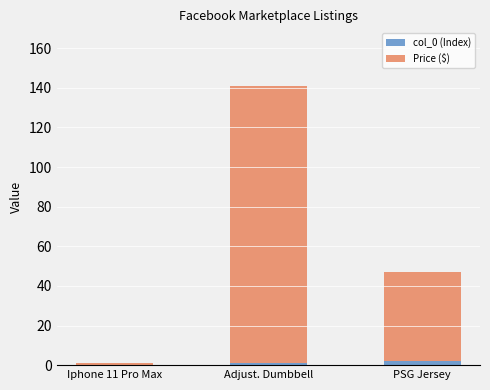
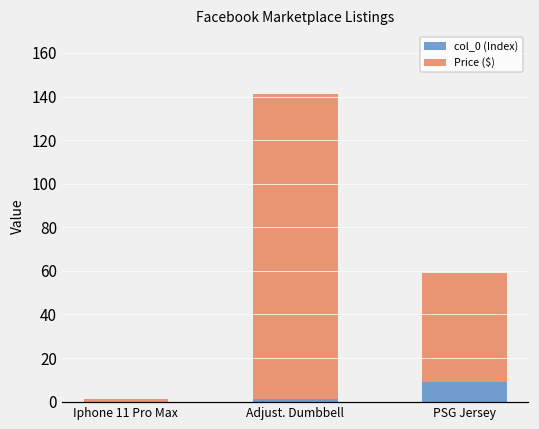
  {
    "col_0 (Index)": {
      "Iphone 11 Pro Max": 0,
-     "PSG Jersey": 2
+     "PSG Jersey": 9
    },
    "Price ($)": {
      "Adjust. Dumbbell": 140,
-     "PSG Jersey": 45
+     "PSG Jersey": 50
    }
  }
